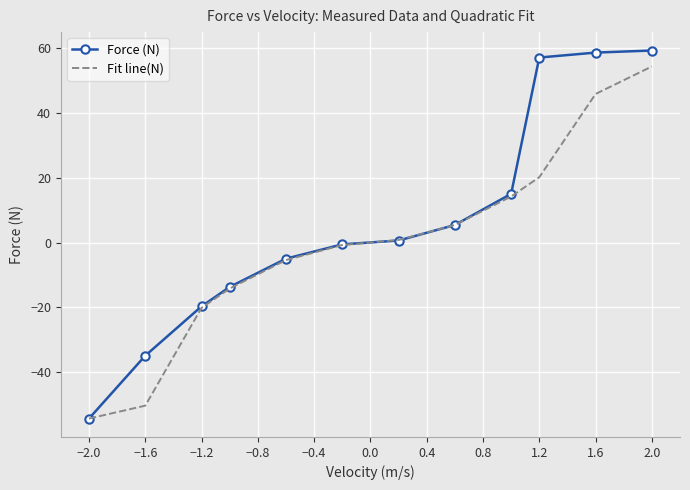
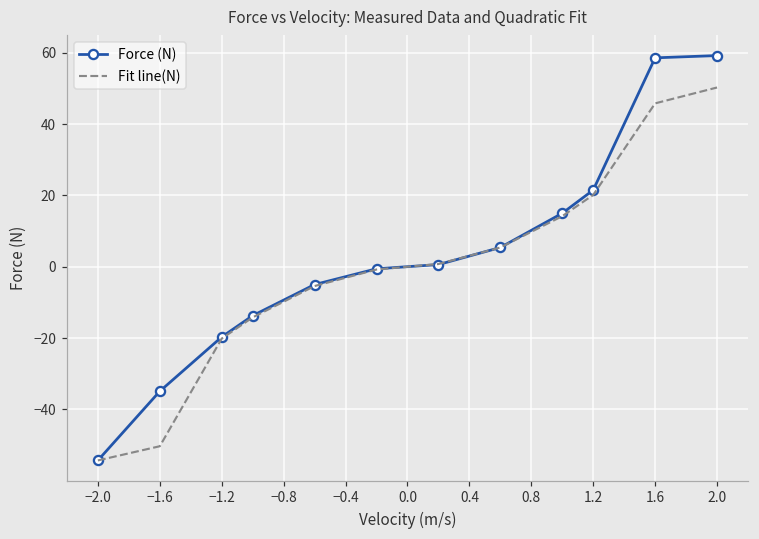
  {
    "Force (N)": {
      "−1.6": -35,
-     "1.2": 57,
+     "1.2": 22,
      "1.6": 59,
      "2.0": 59
    },
    "Fit line(N)": {
      "−1.6": -50,
      "1.2": 20,
      "1.6": 46,
-     "2.0": 54
+     "2.0": 50
    }
  }
